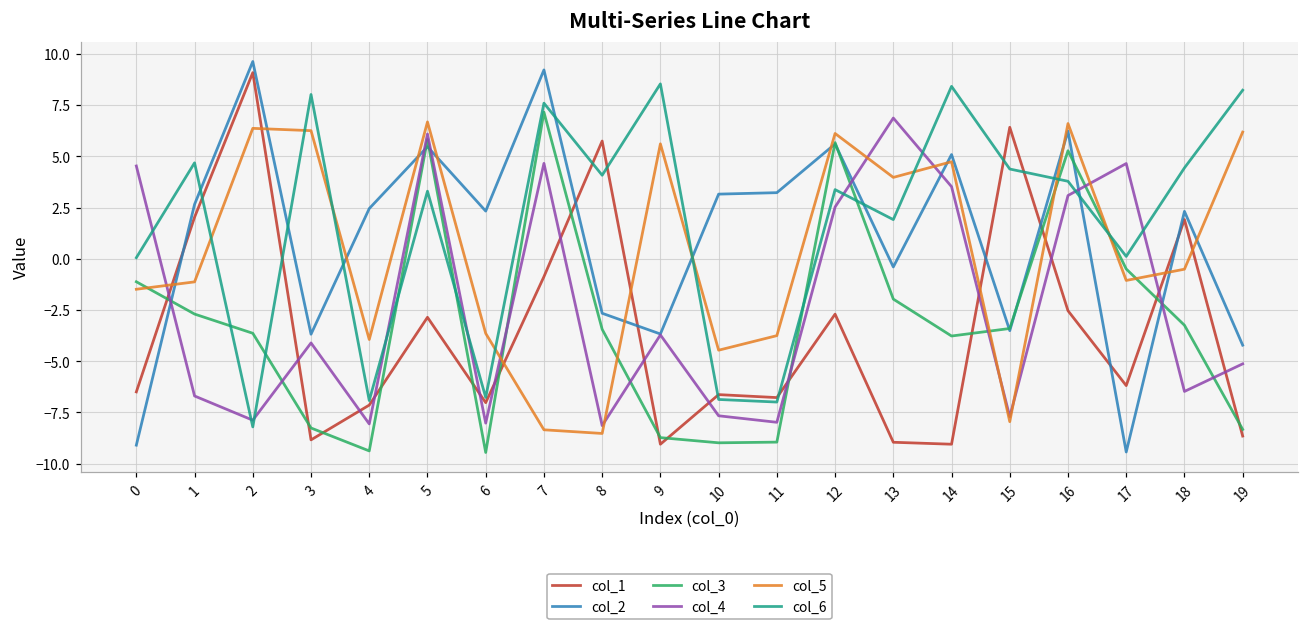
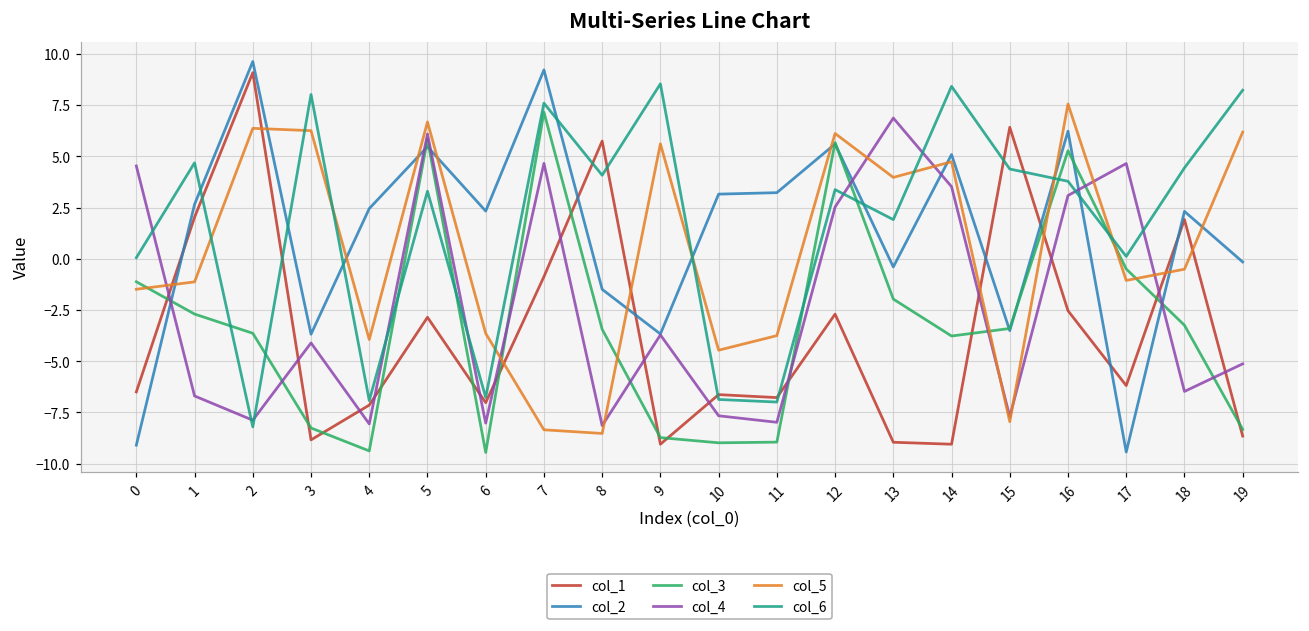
  {
    "col_1": {
      "0": -6.5,
      "1": 2.0,
      "2": 9.1,
      "3": -8.8,
      "4": -7.1,
      "5": -2.9,
      "6": -7.0,
      "7": -0.9,
      "8": 5.7,
      "9": -9.0,
      "10": -6.6,
      "11": -6.8,
      "12": -2.7,
      "13": -9.0,
      "14": -9.0,
      "15": 6.4,
      "16": -2.5,
      "17": -6.2,
      "18": 1.9,
      "19": -8.6
    },
    "col_2": {
      "0": -9.1,
      "1": 2.7,
      "2": 9.6,
      "3": -3.7,
      "4": 2.4,
      "5": 5.5,
      "6": 2.3,
      "7": 9.2,
-     "8": -2.7,
+     "8": -1.5,
      "10": 3.2,
      "11": 3.2,
      "13": -0.4,
      "14": 5.1,
      "16": 6.2,
      "17": -9.4,
      "18": 2.3,
-     "19": -4.2
+     "19": -0.2
    },
    "col_4": {
      "0": 4.5,
      "1": -6.7,
      "2": -7.9,
      "3": -4.1,
      "4": -8.1,
      "5": 6.1,
      "6": -8.0,
      "7": 4.7,
      "8": -8.1,
      "10": -7.7,
      "11": -8.0,
      "12": 2.5,
      "13": 6.9,
      "14": 3.5,
      "15": -7.7,
      "16": 3.1,
      "17": 4.6,
      "18": -6.5,
      "19": -5.1
    },
    "col_5": {
      "0": -1.5,
      "1": -1.1,
      "2": 6.4,
      "3": 6.3,
      "4": -3.9,
      "5": 6.7,
      "6": -3.6,
      "7": -8.3,
      "8": -8.5,
      "9": 5.6,
      "10": -4.5,
      "11": -3.8,
      "12": 6.1,
      "13": 4.0,
      "14": 4.7,
      "15": -7.9,
-     "16": 6.6,
+     "16": 7.6,
      "17": -1.1,
      "18": -0.5,
      "19": 6.2
    }
  }
